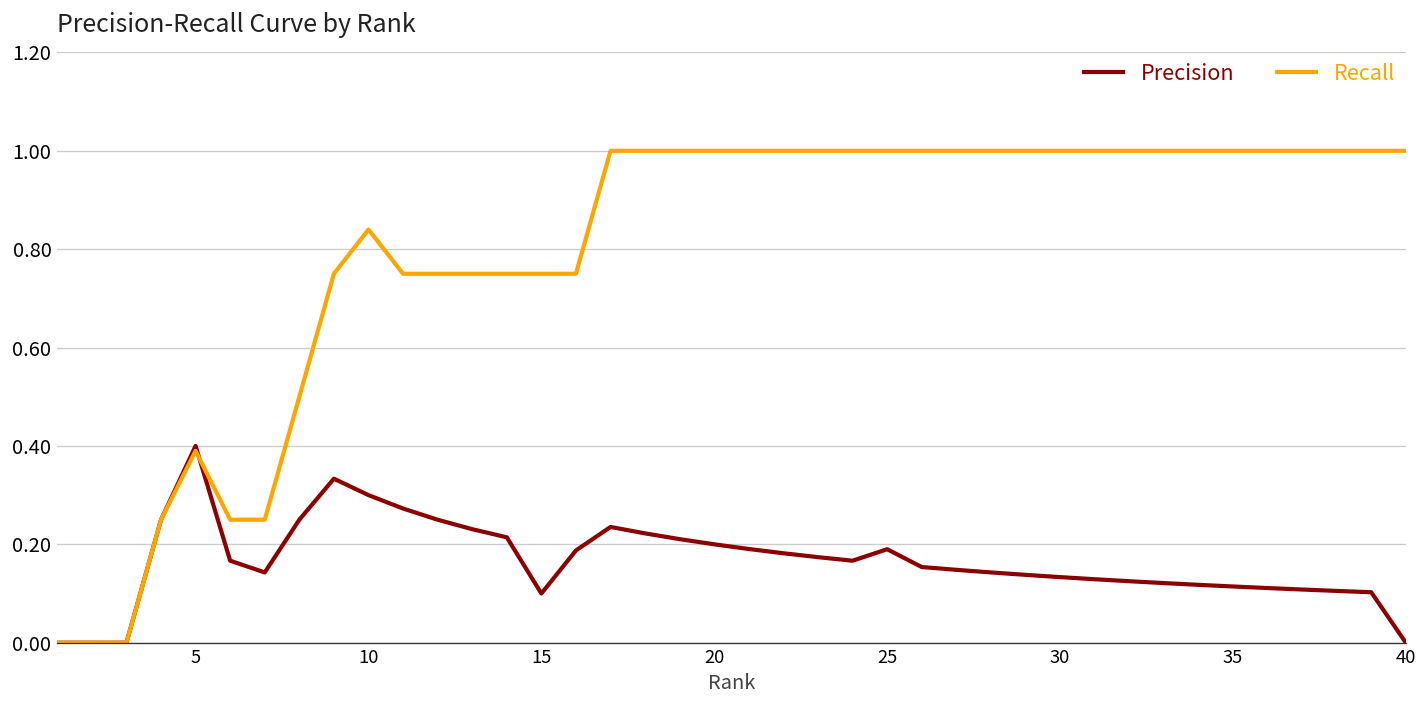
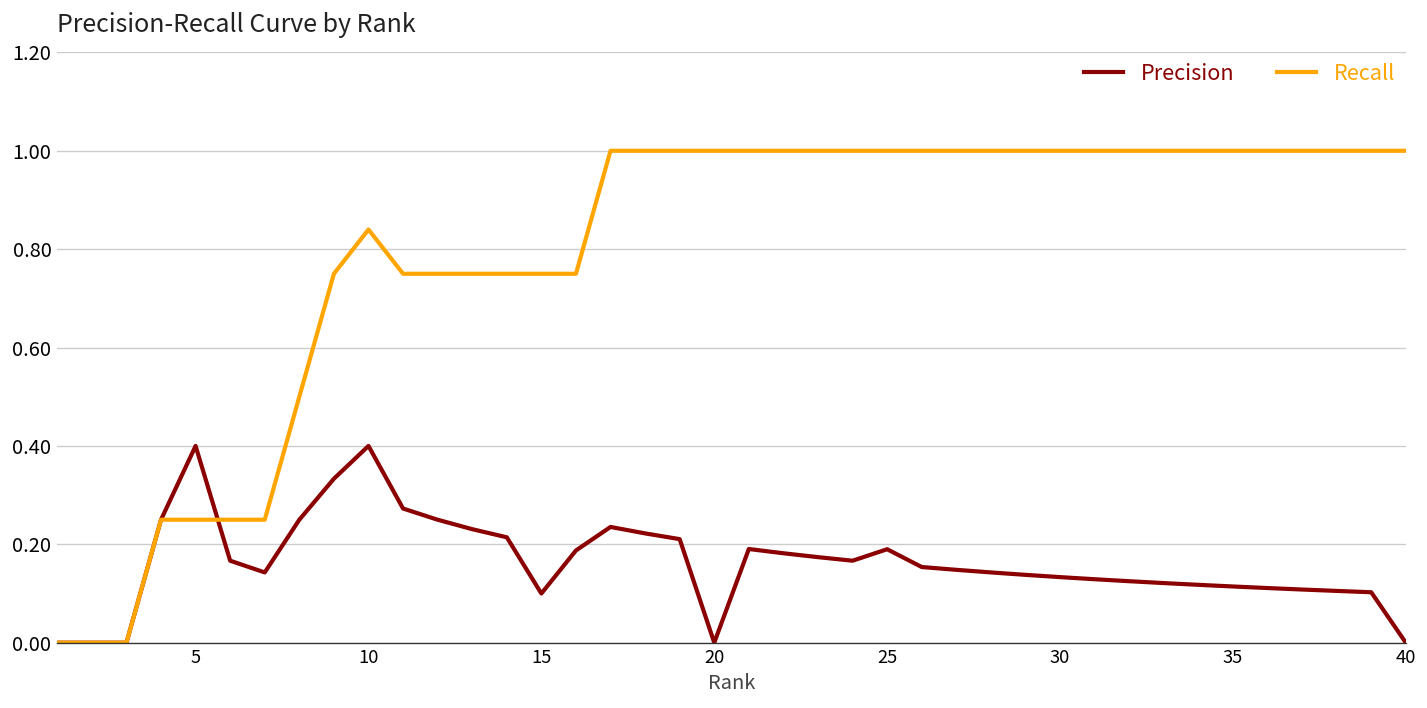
  {
    "Precision": {
      "5": 0.4,
-     "10": 0.3,
+     "10": 0.4,
      "15": 0.1,
-     "20": 0.2,
+     "20": 0.0,
      "25": 0.19,
      "30": 0.13,
      "35": 0.11,
      "40": 0.0
    },
    "Recall": {
-     "5": 0.39,
+     "5": 0.25,
      "10": 0.84,
      "15": 0.75,
      "20": 1.00,
      "25": 1.00,
      "30": 1.00,
      "35": 1.00,
      "40": 1.00
    }
  }
